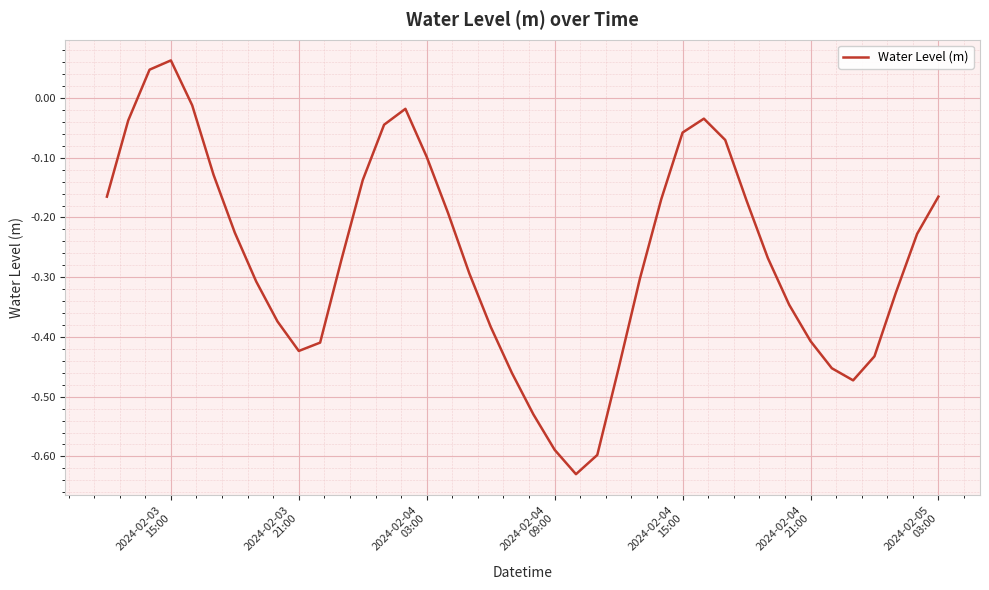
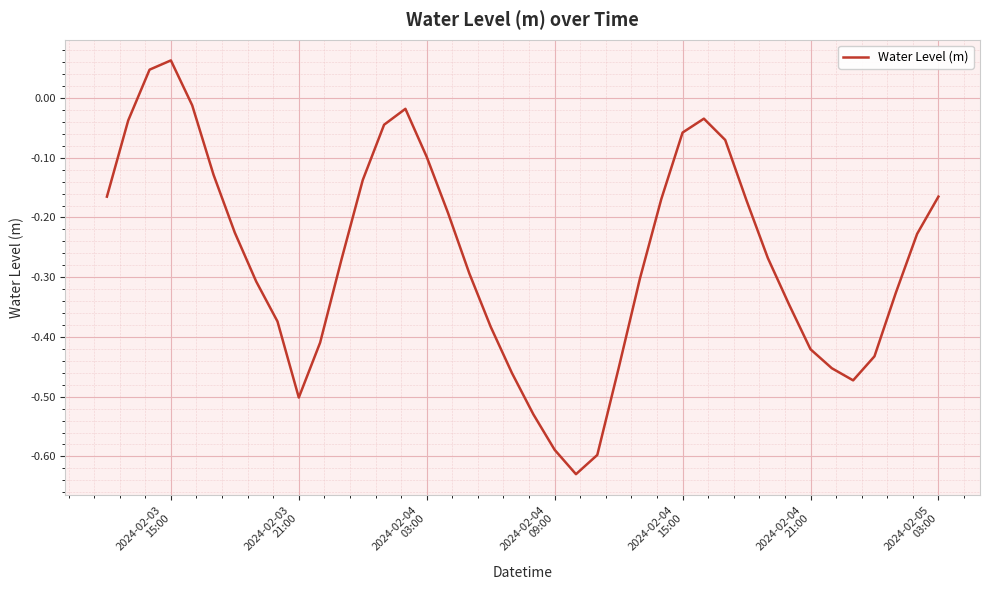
  {
    "2024-02-03 15:00": 0.06,
-   "2024-02-03 21:00": -0.42,
+   "2024-02-03 21:00": -0.50,
    "2024-02-04 03:00": -0.10,
    "2024-02-04 09:00": -0.59,
    "2024-02-04 15:00": -0.06,
-   "2024-02-04 21:00": -0.41,
+   "2024-02-04 21:00": -0.42,
    "2024-02-05 03:00": -0.17
  }
